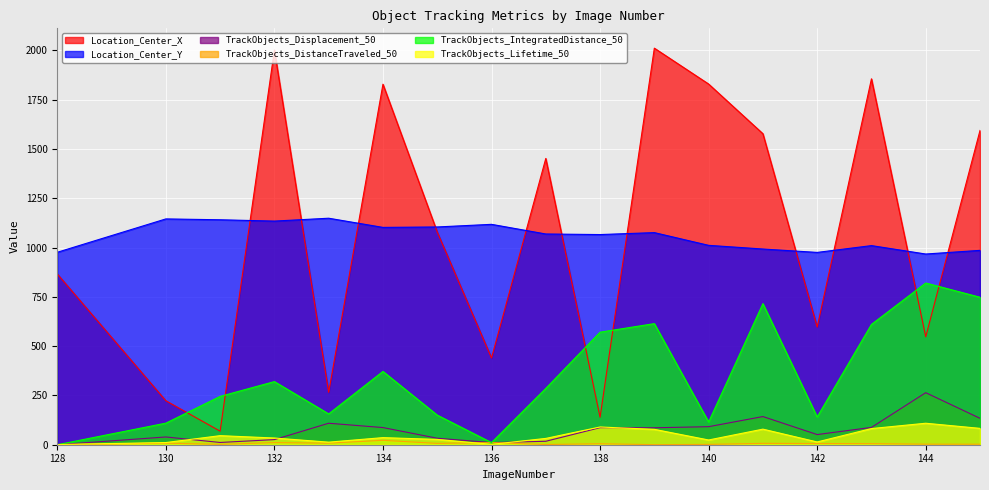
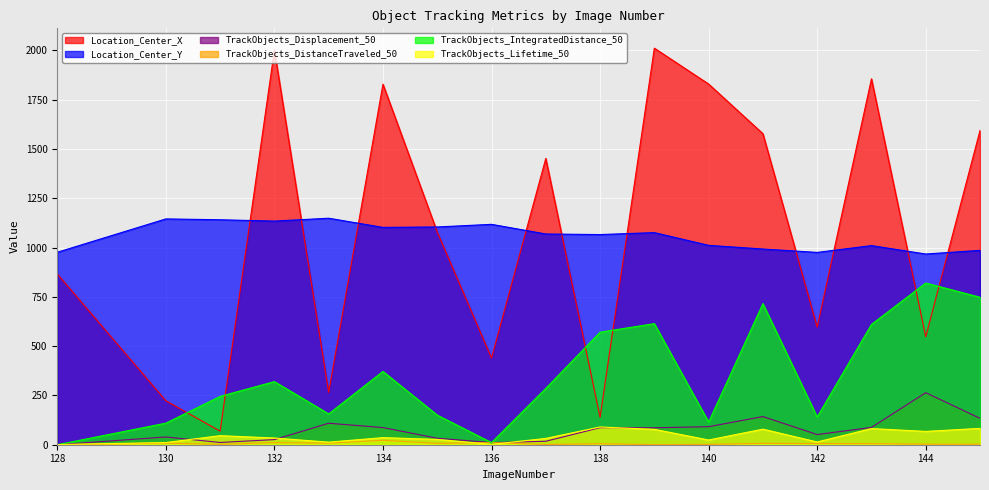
  {
    "Location_Center_X": {
      "128": 870,
      "130": 220,
      "134": 1830,
      "136": 440,
      "138": 140,
      "140": 1830,
      "142": 600,
      "144": 550
    },
    "Location_Center_Y": {
      "128": 980,
      "130": 1150,
      "132": 1130,
      "134": 1100,
      "136": 1120,
      "138": 1070,
      "140": 1010,
      "142": 980,
      "144": 970
    },
    "TrackObjects_Displacement_50": {
      "130": 40,
      "134": 90,
      "140": 90,
      "142": 50,
      "144": 260
    },
    "TrackObjects_DistanceTraveled_50": {
      "132": 10,
      "134": 20,
      "138": 10,
      "140": 0,
      "144": 0
    },
    "TrackObjects_IntegratedDistance_50": {
      "130": 110,
      "132": 320,
      "134": 370,
      "138": 570,
      "140": 120,
      "142": 140,
      "144": 820
    },
    "TrackObjects_Lifetime_50": {
      "134": 40,
      "140": 20,
-     "144": 110
+     "144": 70
    }
  }
